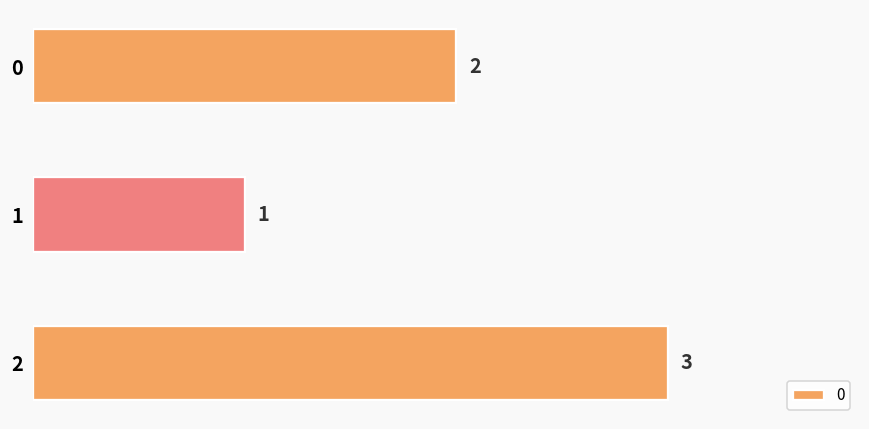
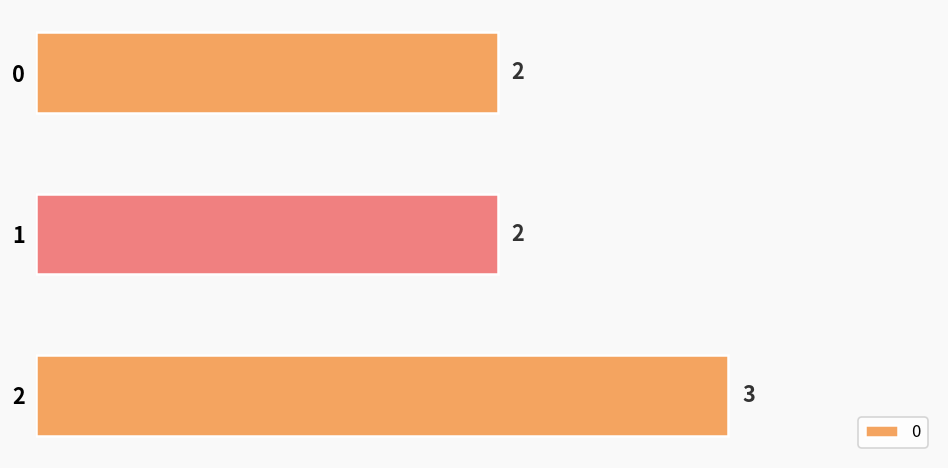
  {
    "0": 2,
-   "1": 1,
+   "1": 2,
    "2": 3
  }
